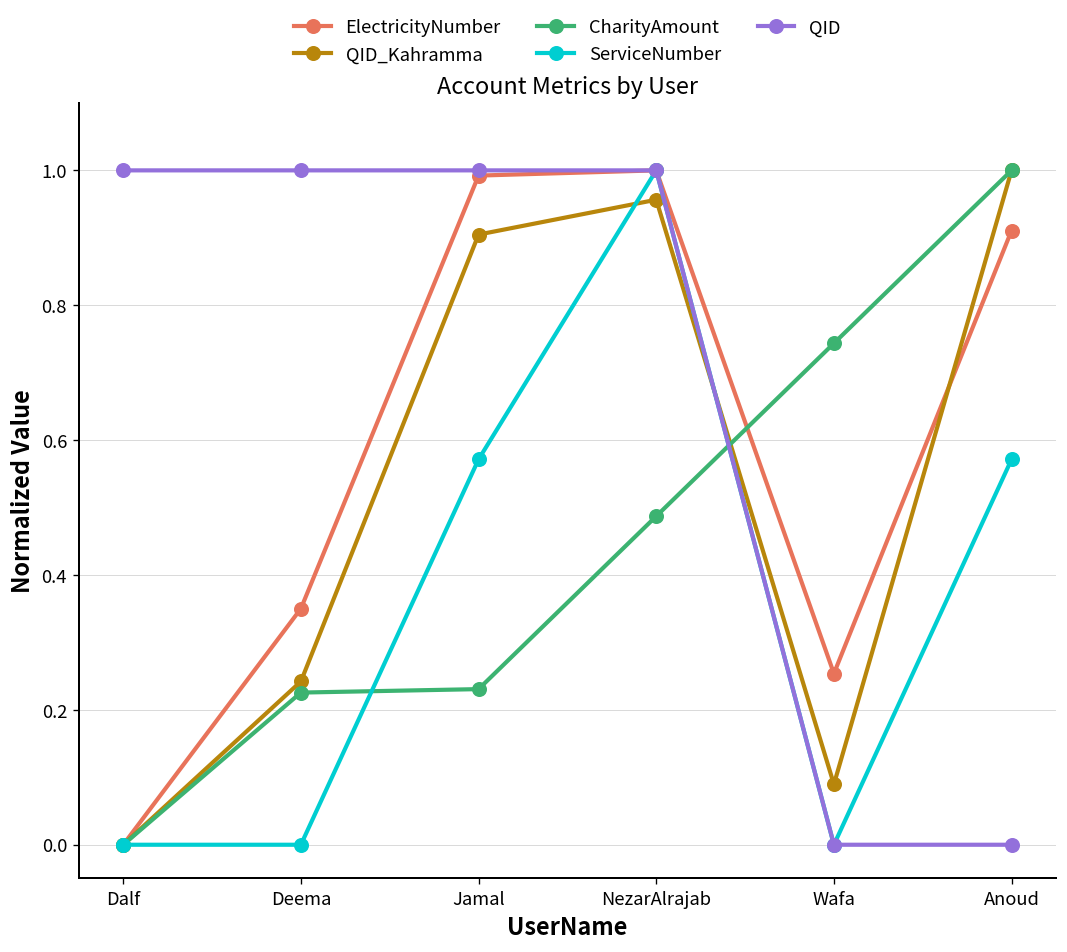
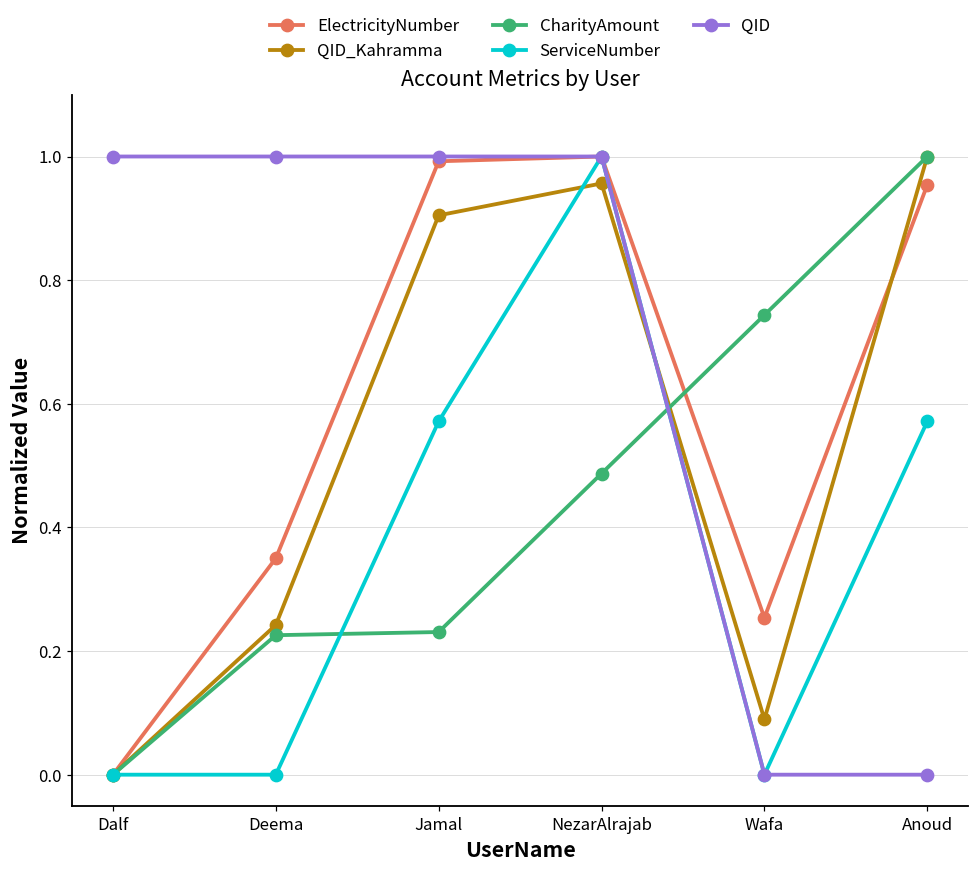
  {
    "ElectricityNumber": {
      "Deema": 0.35,
      "Jamal": 0.99,
      "Wafa": 0.25,
-     "Anoud": 0.91
+     "Anoud": 0.95
    },
    "QID_Kahramma": {
      "Deema": 0.24,
      "Jamal": 0.90,
      "NezarAlrajab": 0.96,
      "Wafa": 0.09
    },
    "CharityAmount": {
      "Deema": 0.23,
      "Jamal": 0.23,
      "NezarAlrajab": 0.49,
      "Wafa": 0.74
    },
    "ServiceNumber": {
      "Deema": 0.00,
      "Jamal": 0.57,
      "Anoud": 0.57
    },
    "QID": {
      "Dalf": 1.00,
      "Deema": 1.00,
      "Jamal": 1.00,
      "Anoud": 0.00
    }
  }
